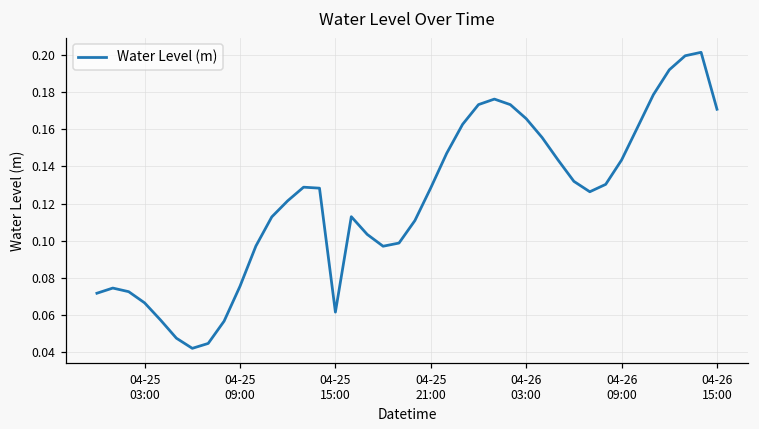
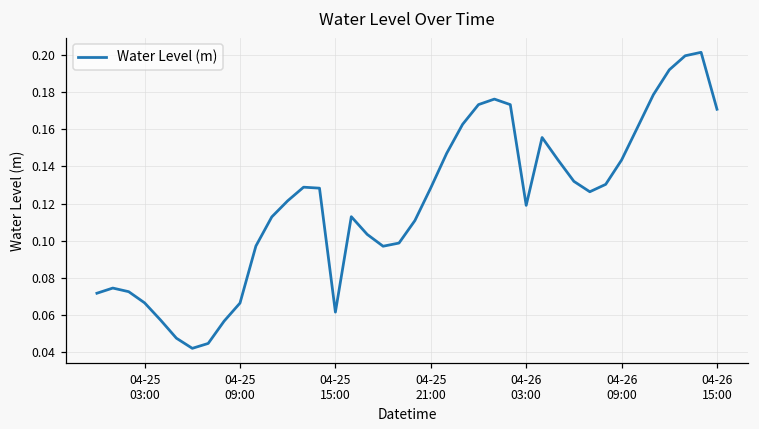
  {
    "04-25 03:00": 0.067,
-   "04-25 09:00": 0.075,
+   "04-25 09:00": 0.066,
    "04-25 15:00": 0.062,
    "04-25 21:00": 0.129,
-   "04-26 03:00": 0.166,
+   "04-26 03:00": 0.119,
    "04-26 09:00": 0.144,
    "04-26 15:00": 0.171
  }
